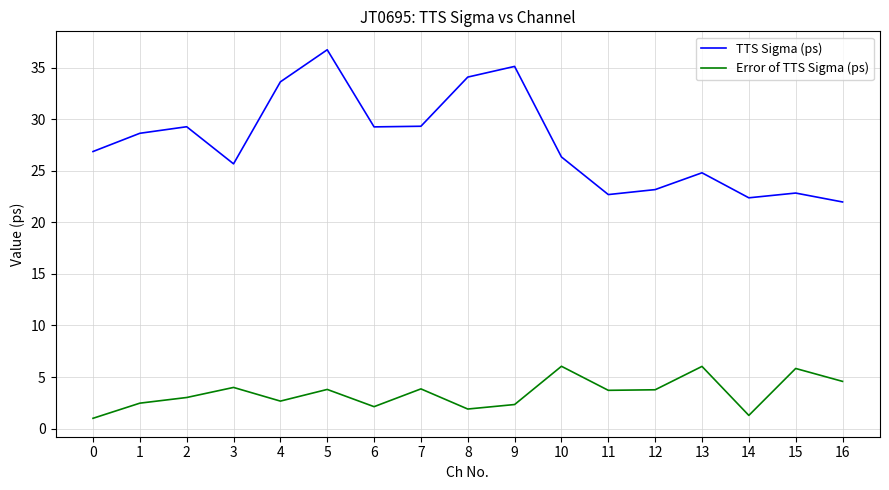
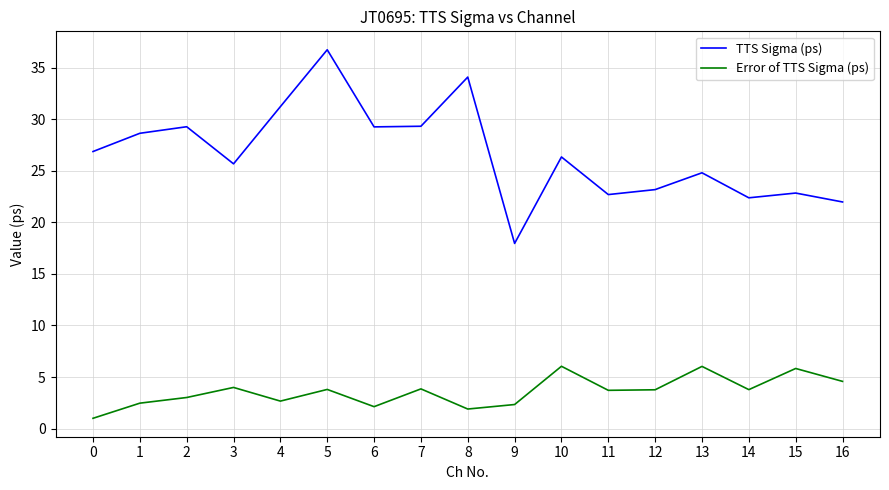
  {
    "TTS Sigma (ps)": {
      "0": 26.9,
      "1": 28.6,
      "2": 29.3,
      "3": 25.7,
-     "4": 33.6,
+     "4": 31.2,
      "5": 36.7,
      "6": 29.3,
      "7": 29.3,
      "8": 34.1,
-     "9": 35.1,
+     "9": 18.0,
      "10": 26.3,
      "11": 22.7,
      "12": 23.2,
      "13": 24.8,
      "14": 22.4,
      "15": 22.8,
      "16": 22.0
    },
    "Error of TTS Sigma (ps)": {
      "0": 1.0,
      "1": 2.5,
      "2": 3.0,
      "3": 4.0,
      "4": 2.7,
      "5": 3.8,
      "6": 2.1,
      "7": 3.8,
      "8": 1.9,
      "9": 2.3,
      "10": 6.0,
      "11": 3.7,
      "12": 3.8,
      "13": 6.0,
-     "14": 1.3,
+     "14": 3.8,
      "15": 5.8,
      "16": 4.6
    }
  }
